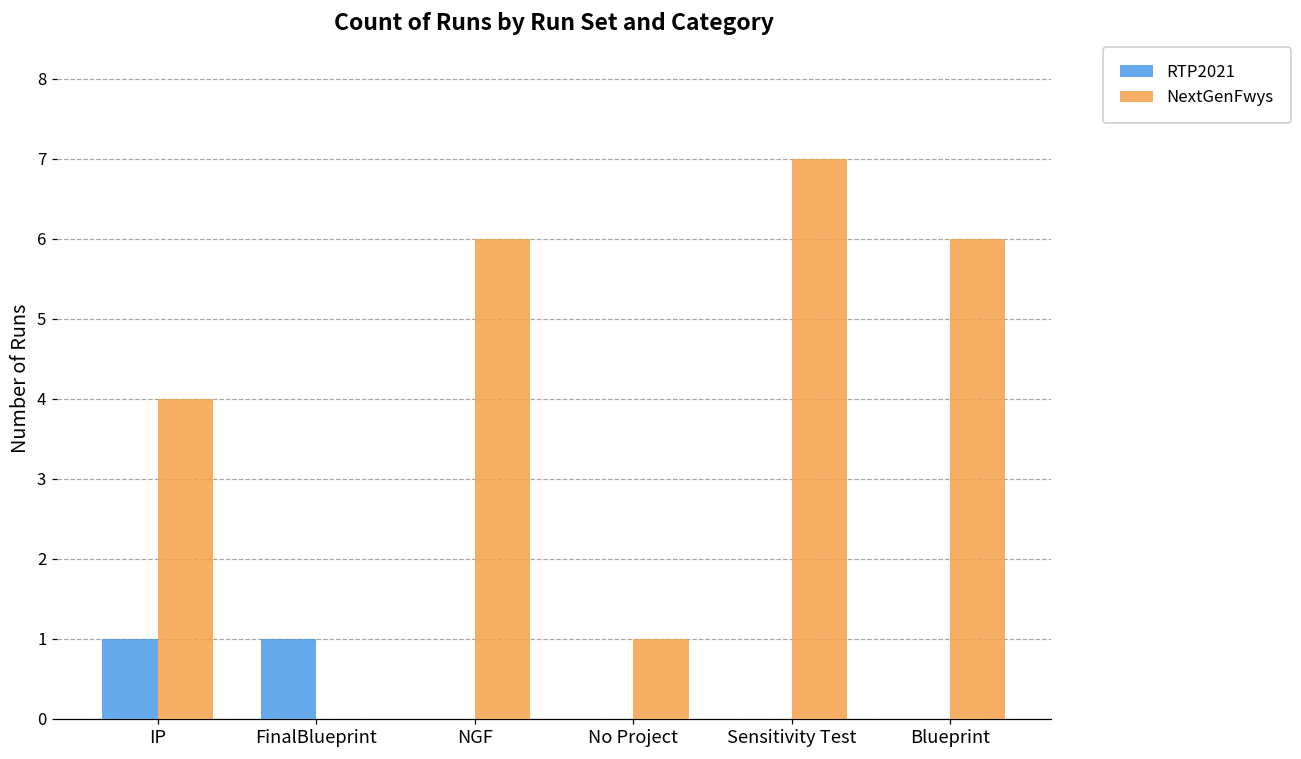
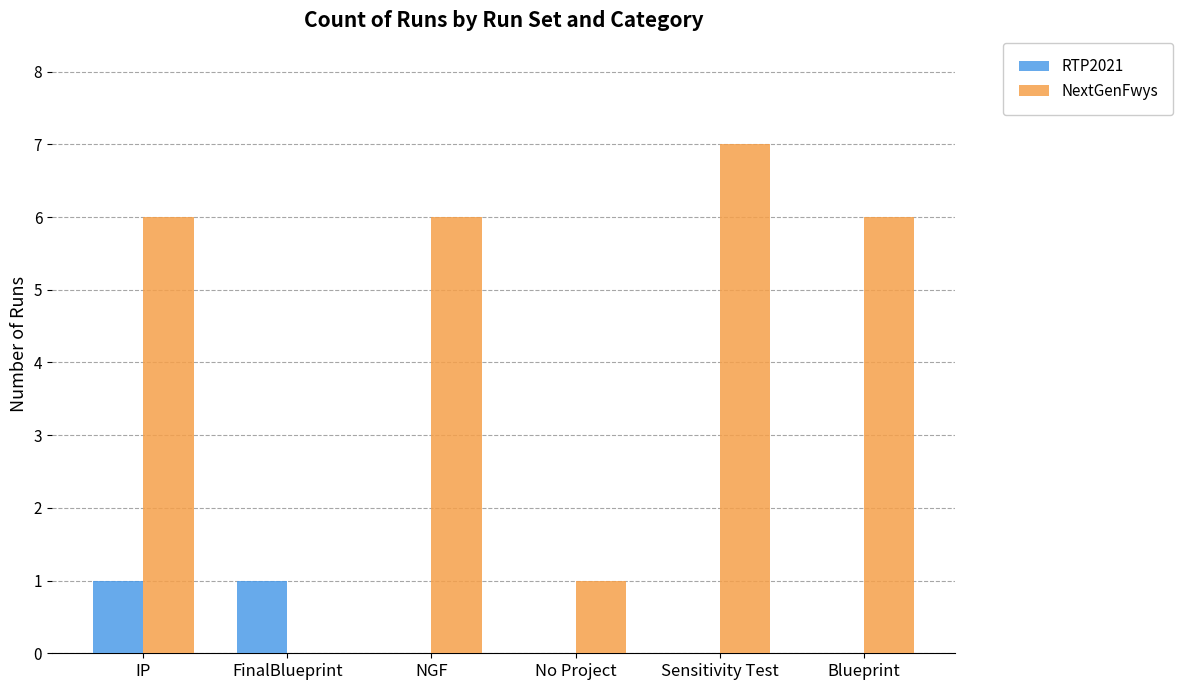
  {
    "RTP2021": {
      "IP": 1,
      "FinalBlueprint": 1,
      "NGF": 0,
      "No Project": 0,
      "Sensitivity Test": 0,
      "Blueprint": 0
    },
    "NextGenFwys": {
-     "IP": 4,
+     "IP": 6,
      "FinalBlueprint": 0,
      "NGF": 6,
      "No Project": 1,
      "Sensitivity Test": 7,
      "Blueprint": 6
    }
  }
